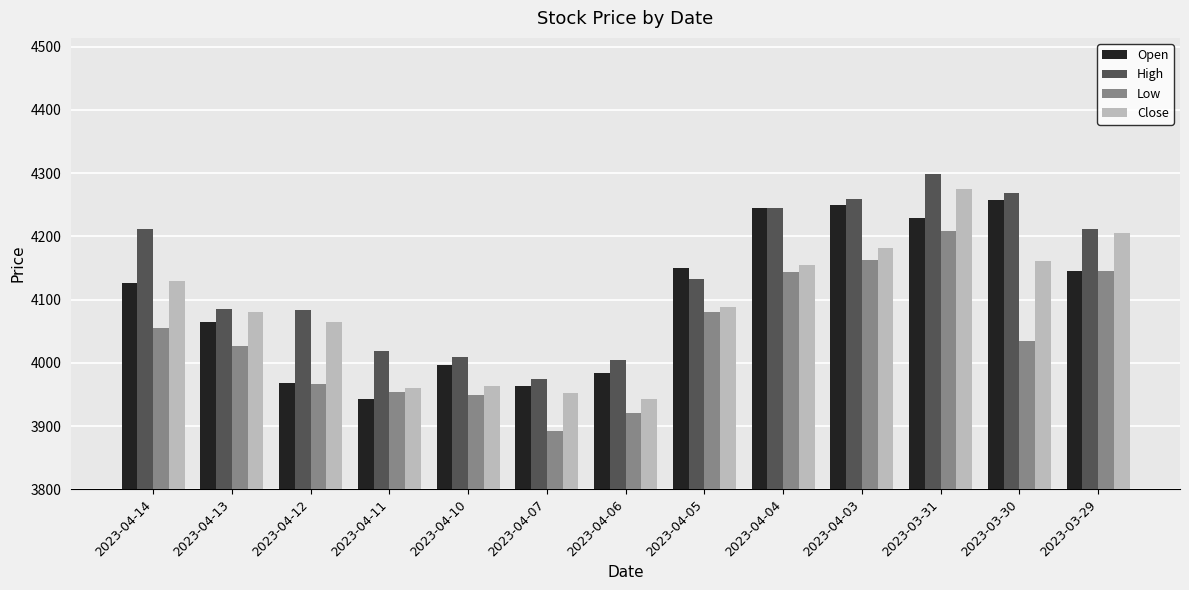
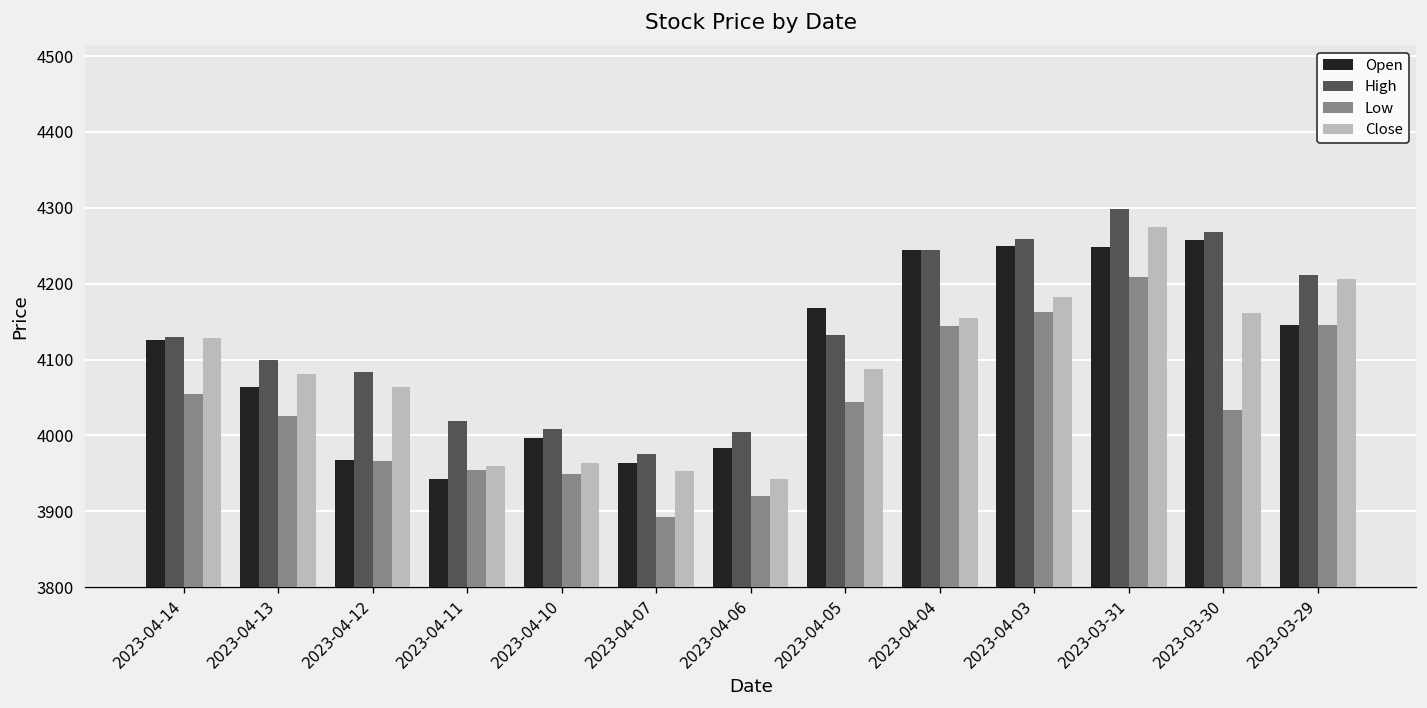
  {
    "Open": {
      "2023-04-14": 4130,
      "2023-04-13": 4060,
      "2023-04-12": 3970,
      "2023-04-11": 3940,
      "2023-04-10": 4000,
      "2023-04-07": 3960,
      "2023-04-06": 3980,
-     "2023-04-05": 4150,
+     "2023-04-05": 4170,
      "2023-04-04": 4250,
      "2023-04-03": 4250,
-     "2023-03-31": 4230,
+     "2023-03-31": 4250,
      "2023-03-30": 4260,
      "2023-03-29": 4150
    },
    "High": {
-     "2023-04-14": 4210,
-     "2023-04-13": 4090,
+     "2023-04-14": 4130,
+     "2023-04-13": 4100,
      "2023-04-12": 4080,
      "2023-04-11": 4020,
      "2023-04-10": 4010,
      "2023-04-07": 3980,
      "2023-04-06": 4000,
      "2023-04-05": 4130,
      "2023-04-04": 4250,
      "2023-04-03": 4260,
      "2023-03-31": 4300,
      "2023-03-30": 4270,
      "2023-03-29": 4210
    },
    "Low": {
      "2023-04-14": 4060,
      "2023-04-13": 4030,
      "2023-04-12": 3970,
      "2023-04-11": 3950,
      "2023-04-10": 3950,
      "2023-04-07": 3890,
      "2023-04-06": 3920,
-     "2023-04-05": 4080,
+     "2023-04-05": 4040,
      "2023-04-04": 4140,
      "2023-04-03": 4160,
      "2023-03-31": 4210,
      "2023-03-30": 4030,
      "2023-03-29": 4150
    },
    "Close": {
      "2023-04-14": 4130,
      "2023-04-13": 4080,
      "2023-04-12": 4060,
      "2023-04-11": 3960,
      "2023-04-10": 3960,
      "2023-04-07": 3950,
      "2023-04-06": 3940,
      "2023-04-05": 4090,
      "2023-04-04": 4160,
      "2023-04-03": 4180,
      "2023-03-31": 4280,
      "2023-03-30": 4160,
      "2023-03-29": 4210
    }
  }
